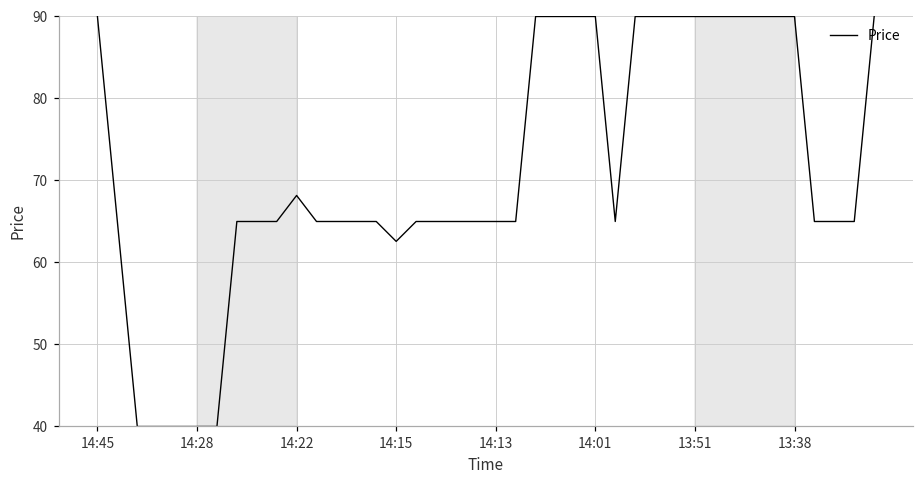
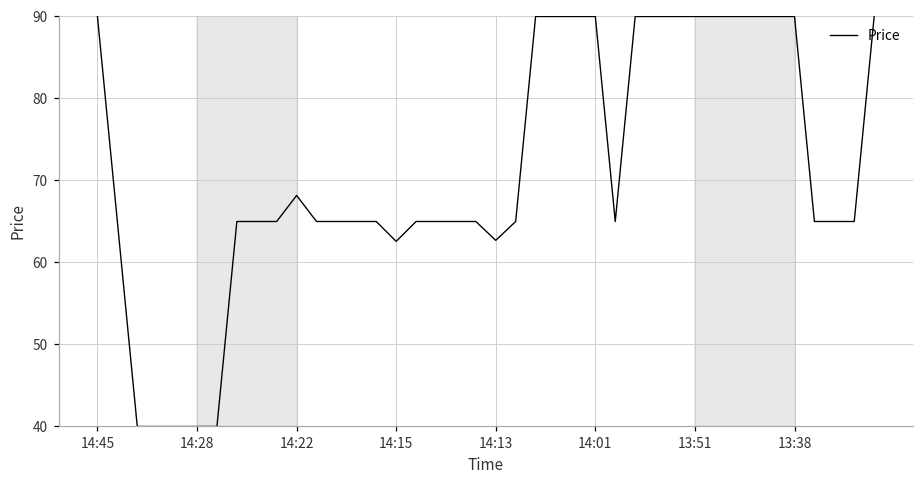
  {
    "14:45": 90,
    "14:28": 40,
    "14:22": 68,
    "14:15": 63,
-   "14:13": 65,
+   "14:13": 63,
    "14:01": 90,
    "13:51": 90,
    "13:38": 90
  }
